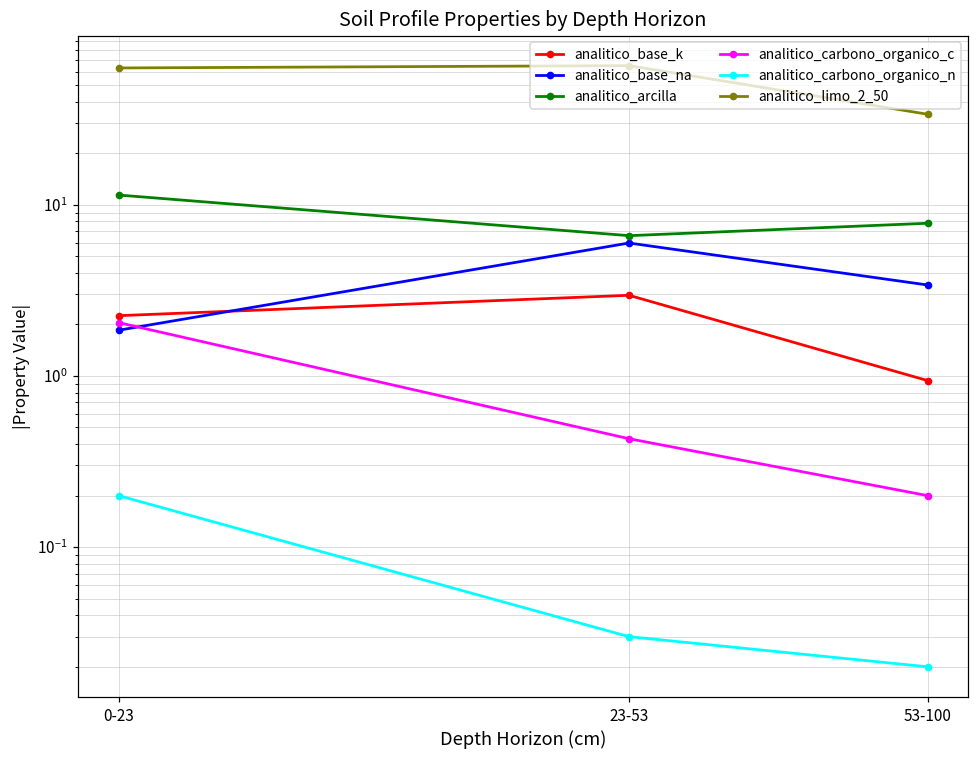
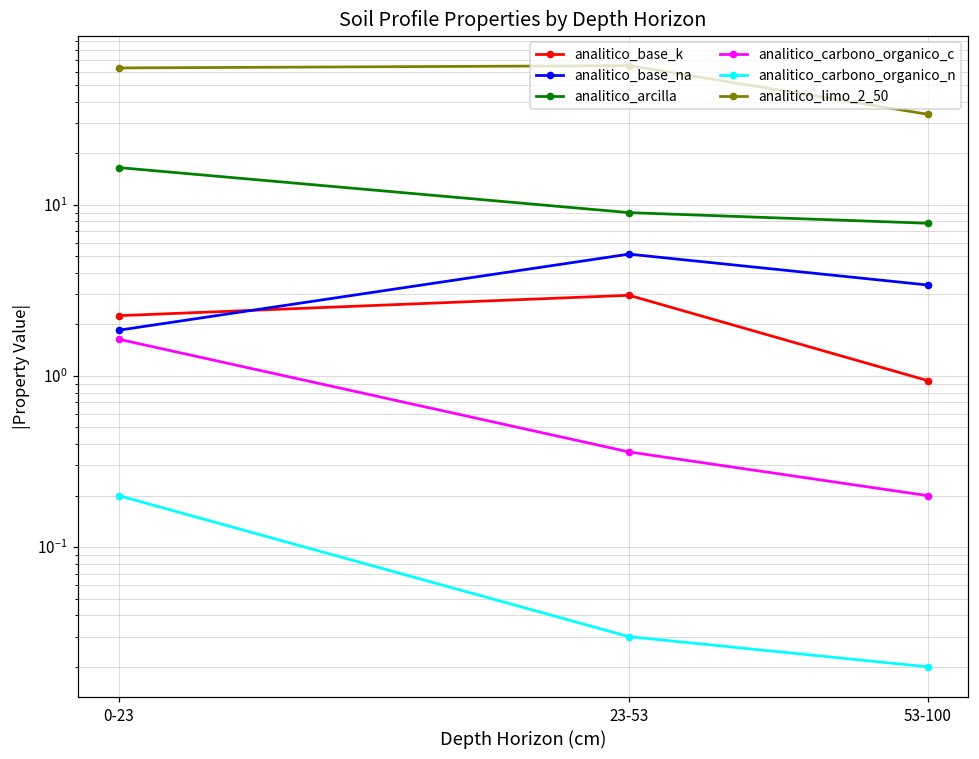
  {
    "analitico_base_k": {
      "0-23": 2.3,
      "23-53": 3.0,
      "53-100": 0.9
    },
    "analitico_base_na": {
      "0-23": 1.9,
-     "23-53": 6.0,
+     "23-53": 5.2,
      "53-100": 3.4
    },
    "analitico_arcilla": {
-     "0-23": 11,
-     "23-53": 6.6,
+     "0-23": 17,
+     "23-53": 9,
      "53-100": 8
    },
    "analitico_carbono_organico_c": {
-     "0-23": 2.1,
-     "23-53": 0.43,
+     "0-23": 1.6,
+     "23-53": 0.36,
      "53-100": 0.20
    },
    "analitico_carbono_organico_n": {
      "0-23": 0.20,
      "23-53": 0.03,
      "53-100": 0.02
    },
    "analitico_limo_2_50": {
      "0-23": 63,
      "53-100": 34
    }
  }
